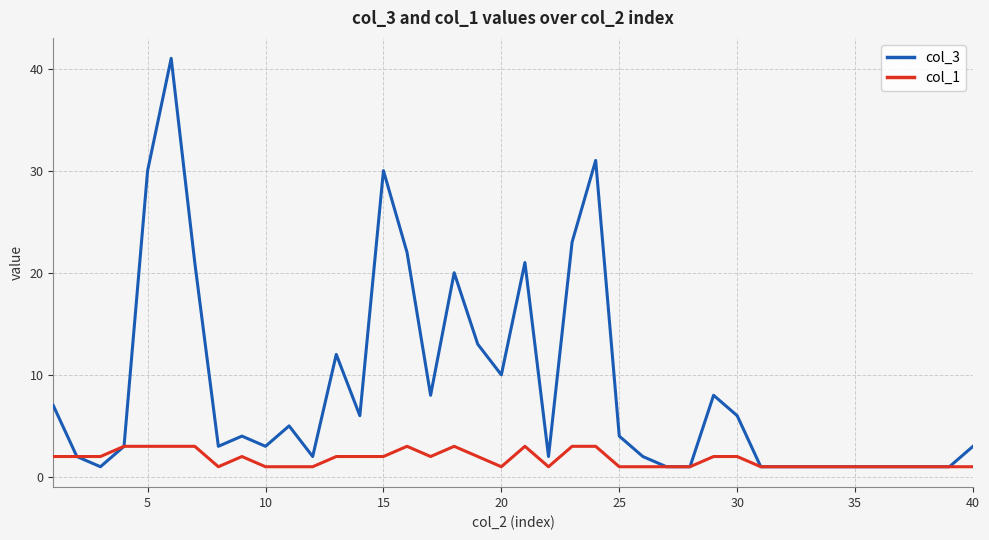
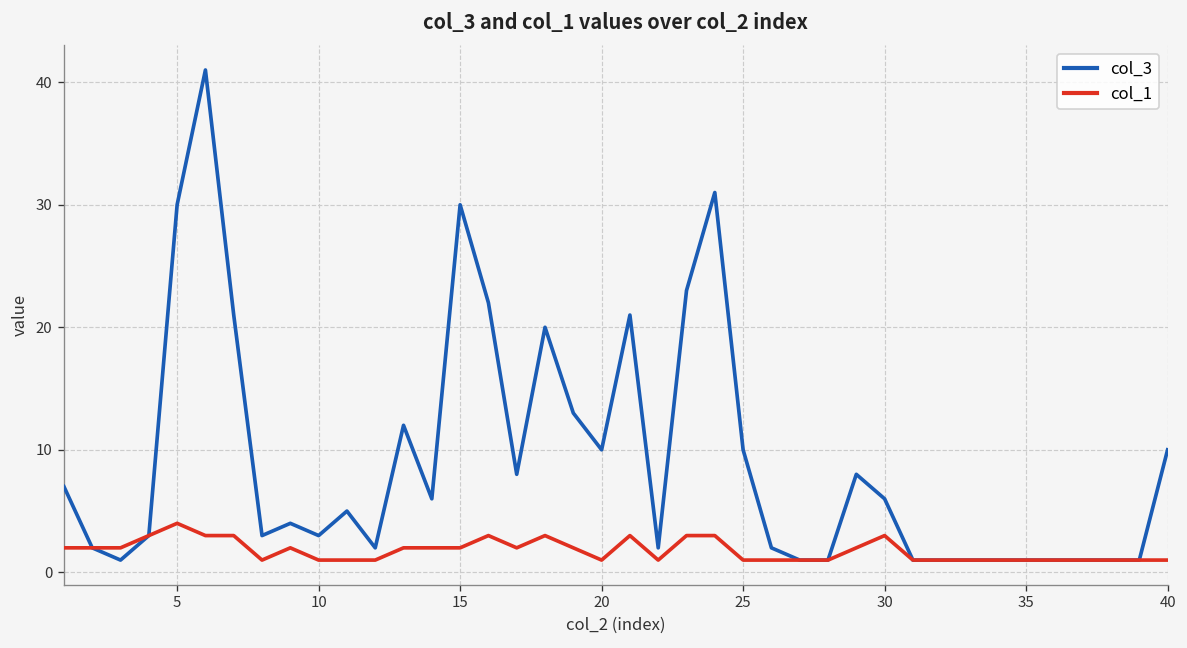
  {
    "col_3": {
      "5": 30,
      "10": 3,
      "15": 30,
      "20": 10,
-     "25": 4,
+     "25": 10,
      "30": 6,
-     "40": 3
+     "40": 10
    },
    "col_1": {
-     "5": 3,
+     "5": 4,
      "10": 1,
      "15": 2,
      "20": 1,
      "25": 1,
-     "30": 2,
+     "30": 3,
      "40": 1
    }
  }
